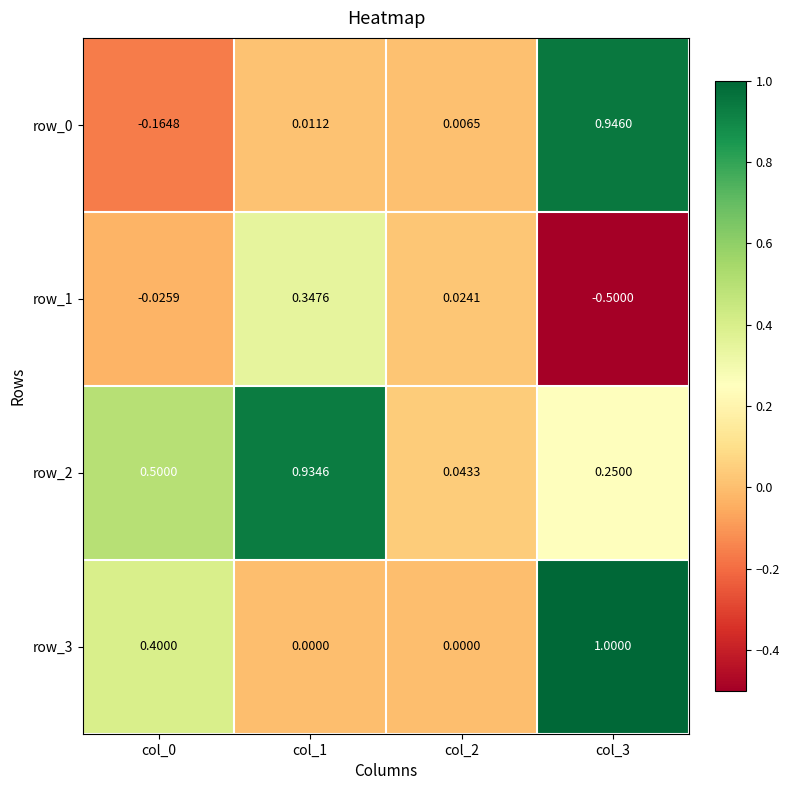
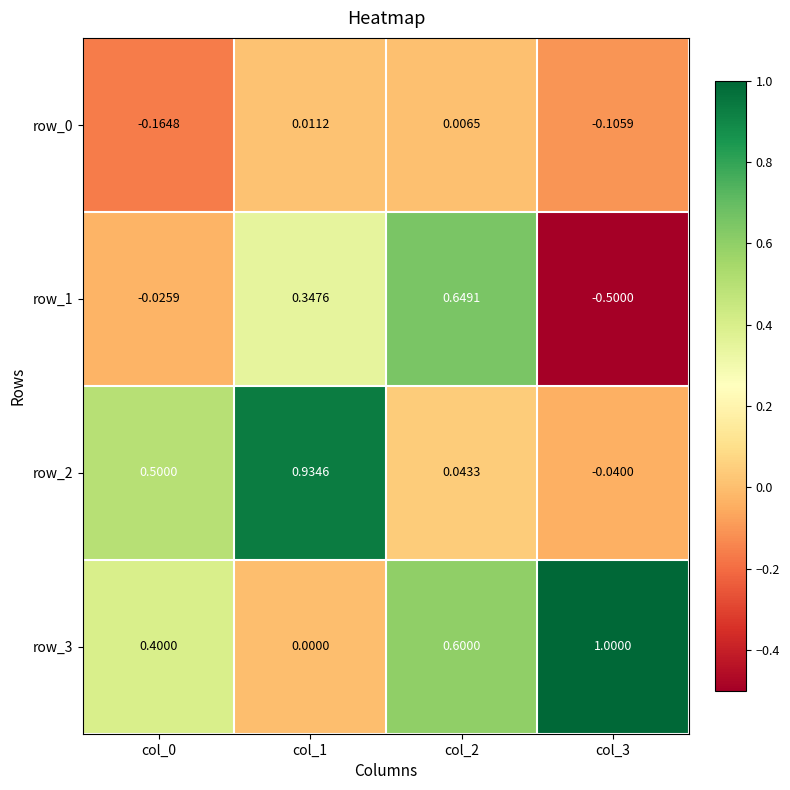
  {
    "row_0": {
      "col_0": -0.1648,
      "col_1": 0.0112,
      "col_2": 0.0065,
-     "col_3": 0.9460
+     "col_3": -0.1059
    },
    "row_1": {
      "col_0": -0.0259,
      "col_1": 0.3476,
-     "col_2": 0.0241,
+     "col_2": 0.6491,
      "col_3": -0.5000
    },
    "row_2": {
      "col_0": 0.5000,
      "col_1": 0.9346,
      "col_2": 0.0433,
-     "col_3": 0.2500
+     "col_3": -0.0400
    },
    "row_3": {
      "col_0": 0.4000,
      "col_1": 0.0000,
-     "col_2": 0.0000,
+     "col_2": 0.6000,
      "col_3": 1.0000
    }
  }
